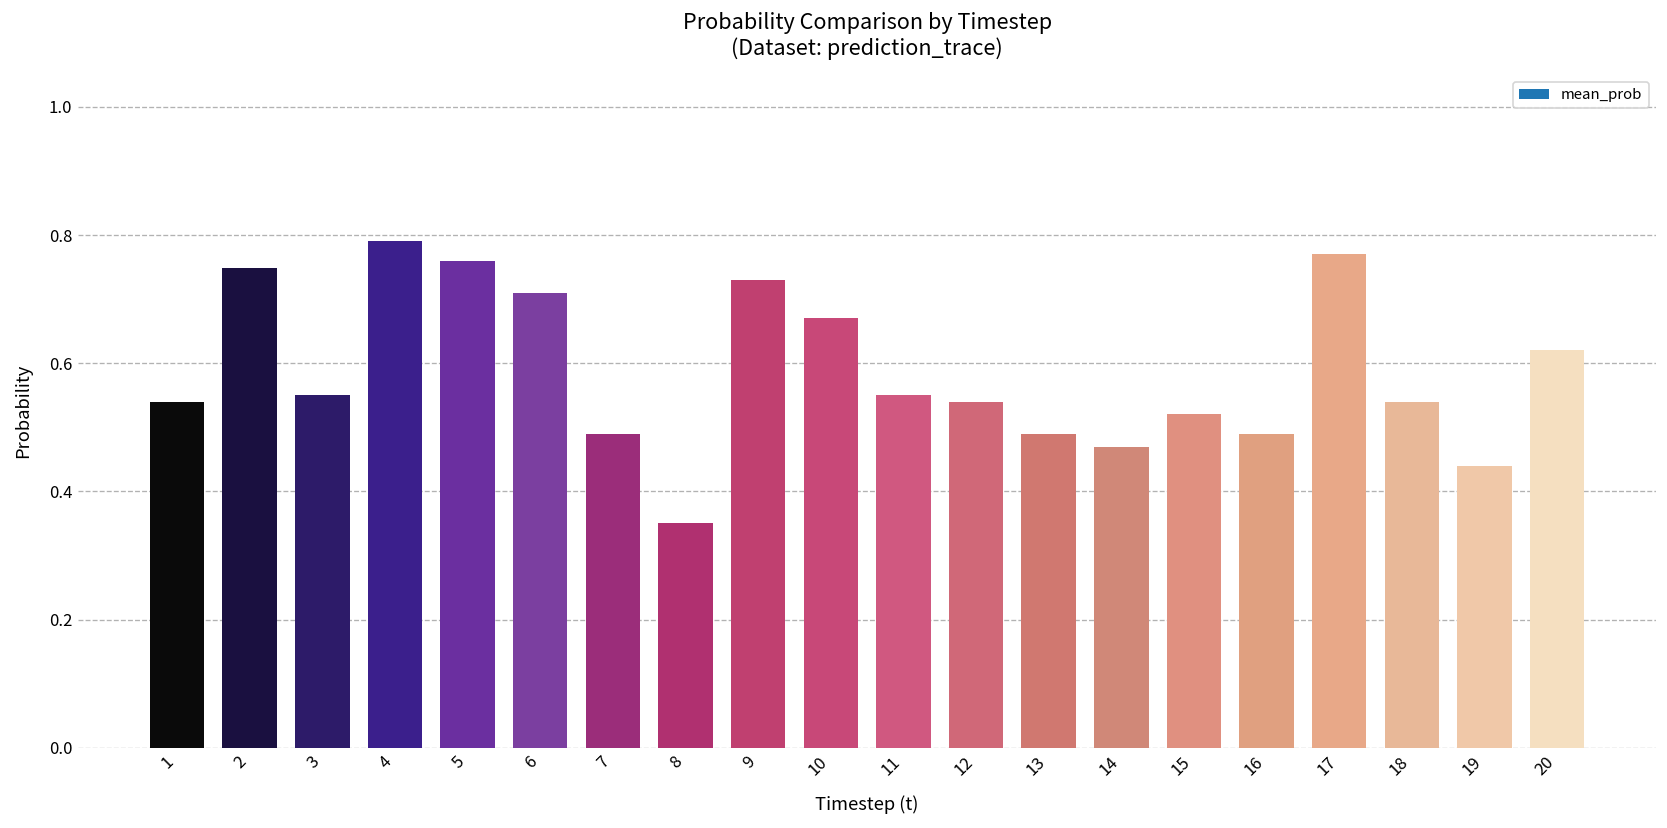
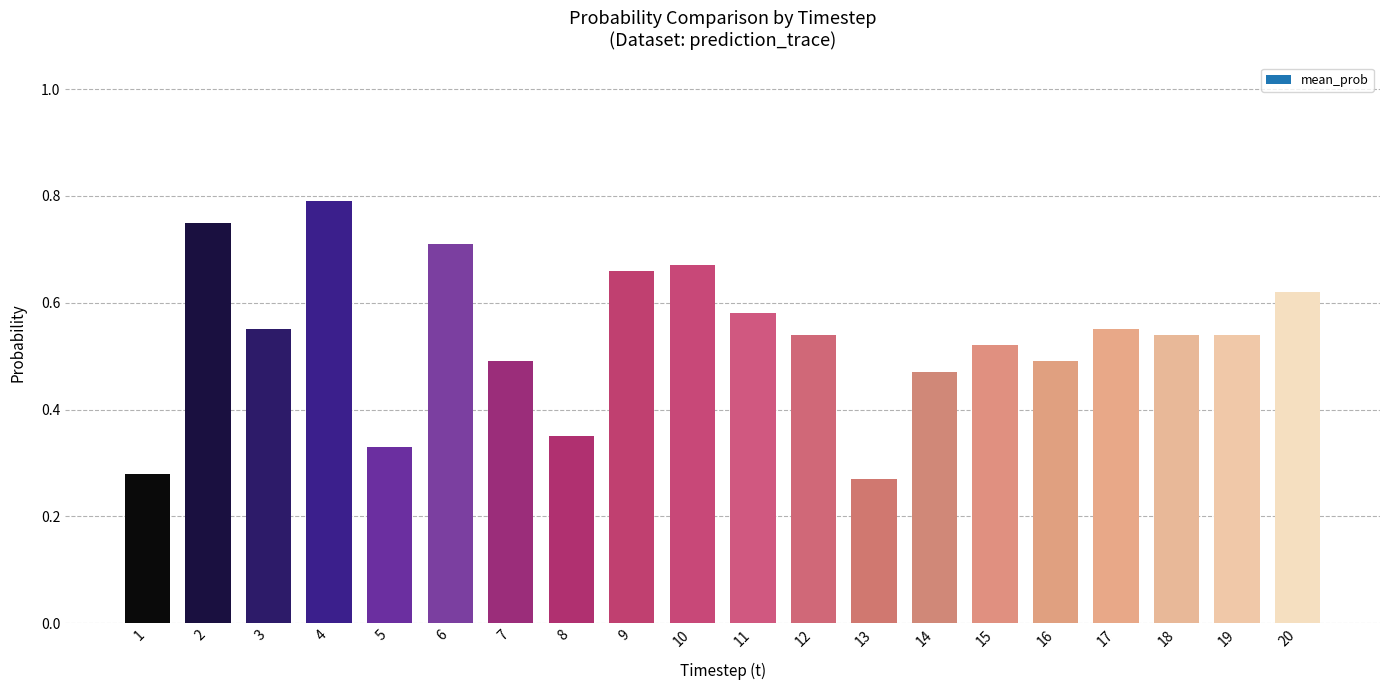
  {
-   "1": 0.54,
+   "1": 0.28,
    "2": 0.75,
    "3": 0.55,
    "4": 0.79,
-   "5": 0.76,
+   "5": 0.33,
    "6": 0.71,
    "7": 0.49,
    "8": 0.35,
-   "9": 0.73,
+   "9": 0.66,
    "10": 0.67,
-   "11": 0.55,
+   "11": 0.58,
    "12": 0.54,
-   "13": 0.49,
+   "13": 0.27,
    "14": 0.47,
    "15": 0.52,
    "16": 0.49,
-   "17": 0.77,
+   "17": 0.55,
    "18": 0.54,
-   "19": 0.44,
+   "19": 0.54,
    "20": 0.62
  }
